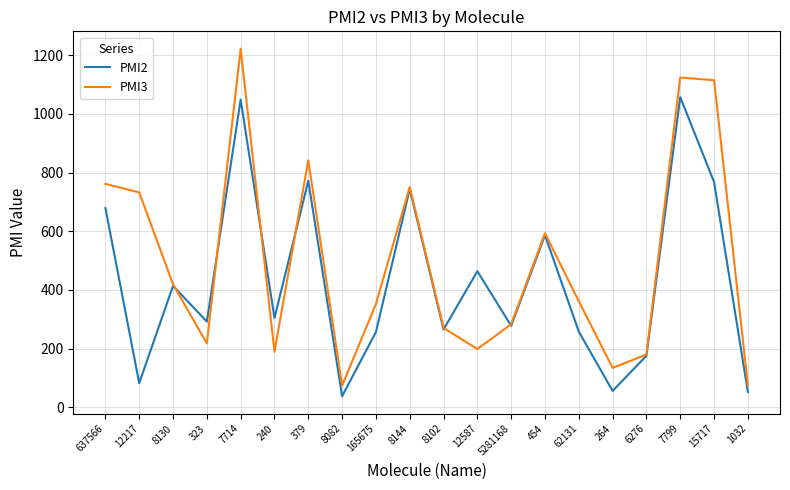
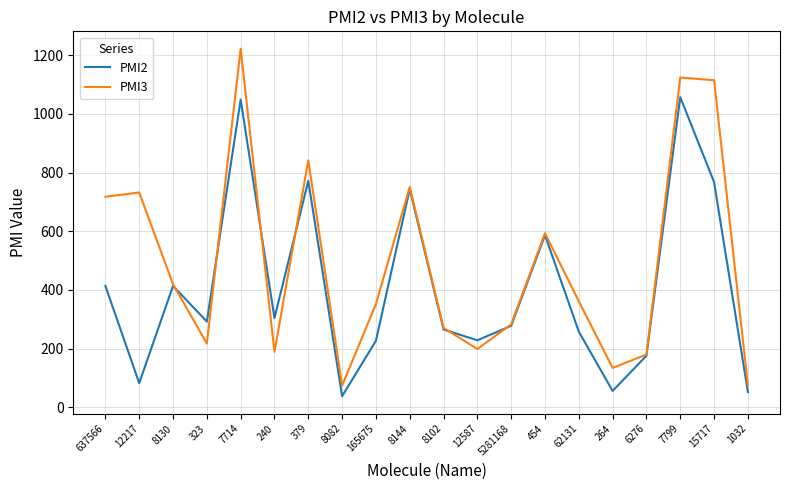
  {
    "PMI2": {
-     "637566": 680,
+     "637566": 410,
      "12217": 80,
      "323": 290,
      "7714": 1050,
      "240": 300,
      "379": 770,
      "8082": 40,
-     "165675": 260,
-     "12587": 460,
+     "165675": 230,
+     "12587": 230,
      "62131": 260,
      "264": 60,
      "7799": 1060,
      "15717": 770,
      "1032": 50
    },
    "PMI3": {
-     "637566": 760,
+     "637566": 720,
      "12217": 730,
      "323": 220,
      "7714": 1220,
      "240": 190,
      "379": 840,
      "8082": 70,
      "165675": 350,
      "12587": 200,
      "62131": 360,
      "264": 130,
      "7799": 1120,
      "15717": 1110,
      "1032": 80
    }
  }
